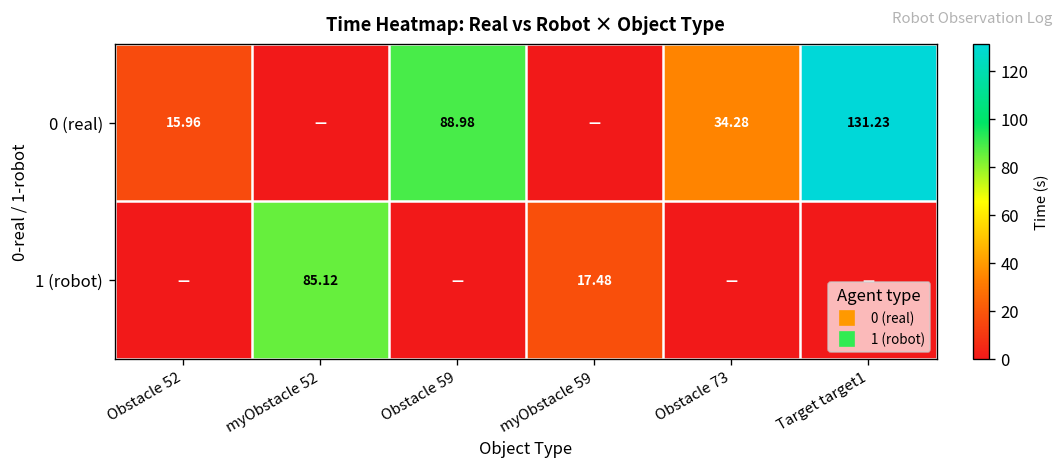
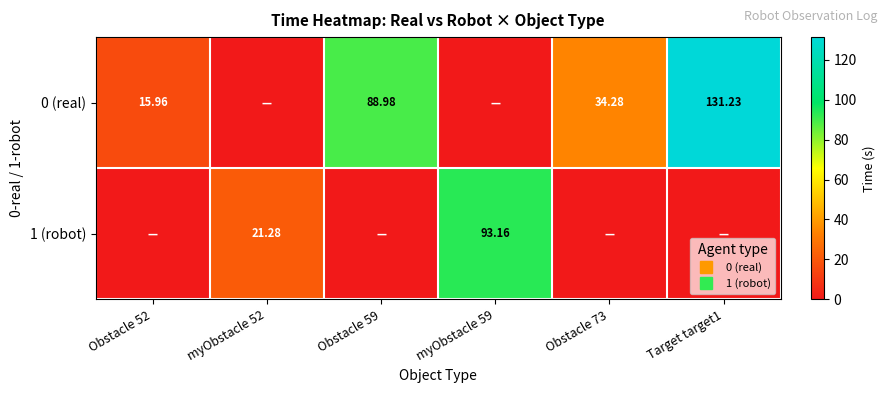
  {
    "0 (real)": {
      "Obstacle 52": 15.96,
      "Obstacle 59": 88.98,
      "Obstacle 73": 34.28,
      "Target target1": 131.23
    },
    "1 (robot)": {
-     "myObstacle 52": 85.12,
-     "myObstacle 59": 17.48
+     "myObstacle 52": 21.28,
+     "myObstacle 59": 93.16
    }
  }
